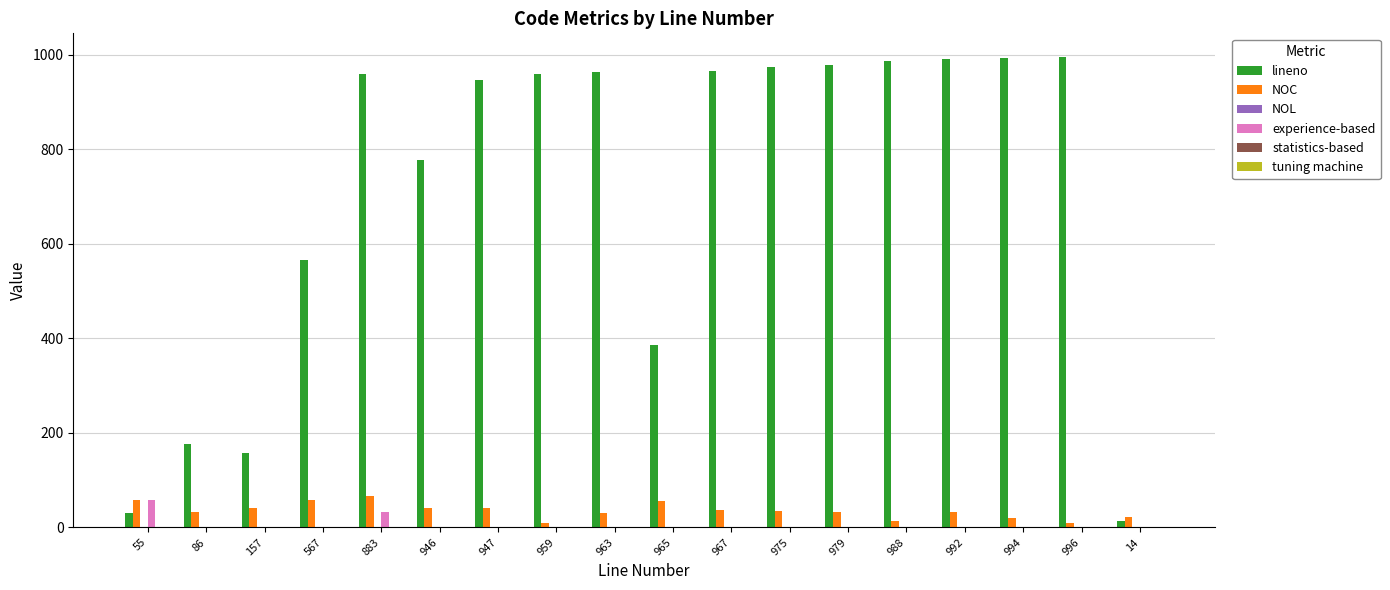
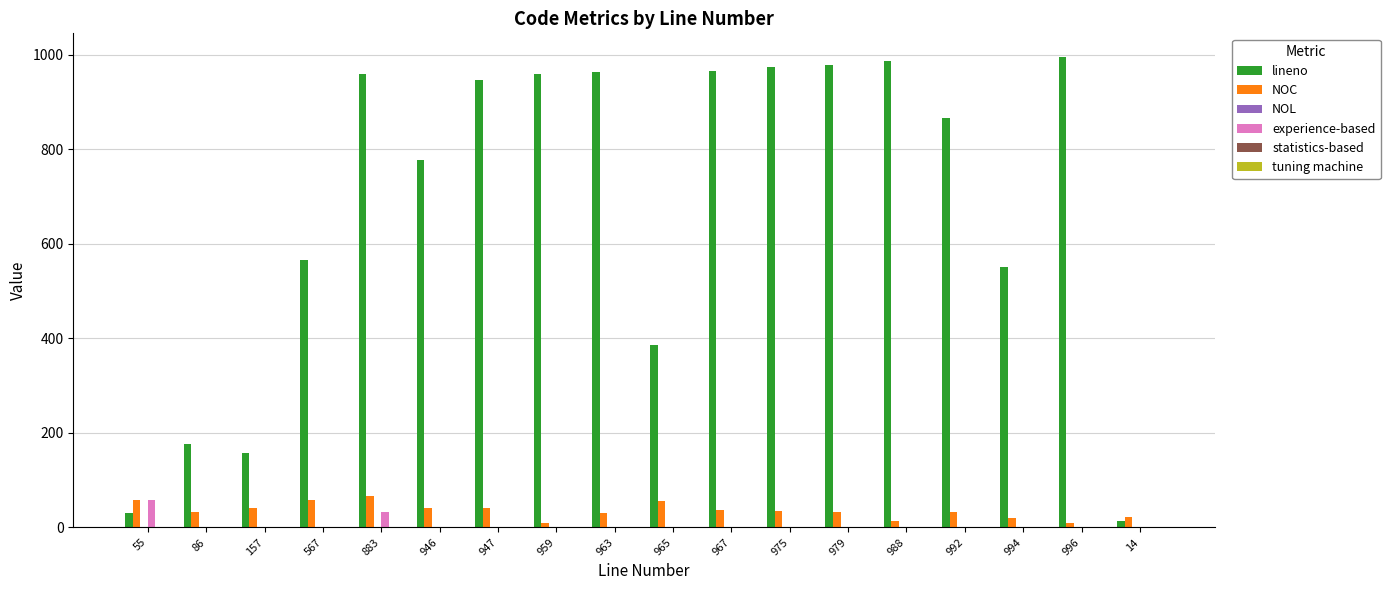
  {
    "lineno": {
      "55": 30,
      "86": 180,
      "157": 160,
      "567": 570,
      "883": 960,
      "946": 780,
      "947": 950,
      "959": 960,
      "963": 960,
      "965": 390,
      "967": 970,
      "975": 980,
      "979": 980,
      "988": 990,
-     "992": 990,
-     "994": 990,
+     "992": 870,
+     "994": 550,
      "996": 1000,
      "14": 10
    },
    "NOC": {
      "55": 60,
      "86": 30,
      "157": 40,
      "567": 60,
      "883": 70,
      "946": 40,
      "947": 40,
      "959": 10,
      "963": 30,
      "965": 60,
      "967": 40,
      "975": 40,
      "979": 30,
      "988": 10,
      "992": 30,
      "994": 20,
      "996": 10,
      "14": 20
    },
    "experience-based": {
      "55": 60,
      "86": 0,
      "157": 0,
      "883": 30,
      "946": 0,
      "947": 0,
      "959": 0,
      "963": 0,
      "965": 0,
      "967": 0,
      "975": 0,
      "979": 0,
      "988": 0,
      "992": 0,
      "994": 0,
      "996": 0,
      "14": 0
    },
    "statistics-based": {
      "55": 0,
      "86": 0,
      "157": 0,
      "567": 0,
      "883": 0,
      "946": 0,
      "947": 0,
      "959": 0,
      "963": 0,
      "965": 0,
      "967": 0,
      "975": 0,
      "979": 0,
      "988": 0,
      "992": 0,
      "994": 0,
      "996": 0,
      "14": 0
    },
    "tuning machine": {
      "55": 0,
      "86": 0,
      "157": 0,
      "567": 0,
      "883": 0,
      "946": 0,
      "947": 0,
      "959": 0,
      "963": 0,
      "965": 0,
      "967": 0,
      "975": 0,
      "979": 0,
      "988": 0,
      "992": 0,
      "994": 0,
      "996": 0,
      "14": 0
    }
  }
